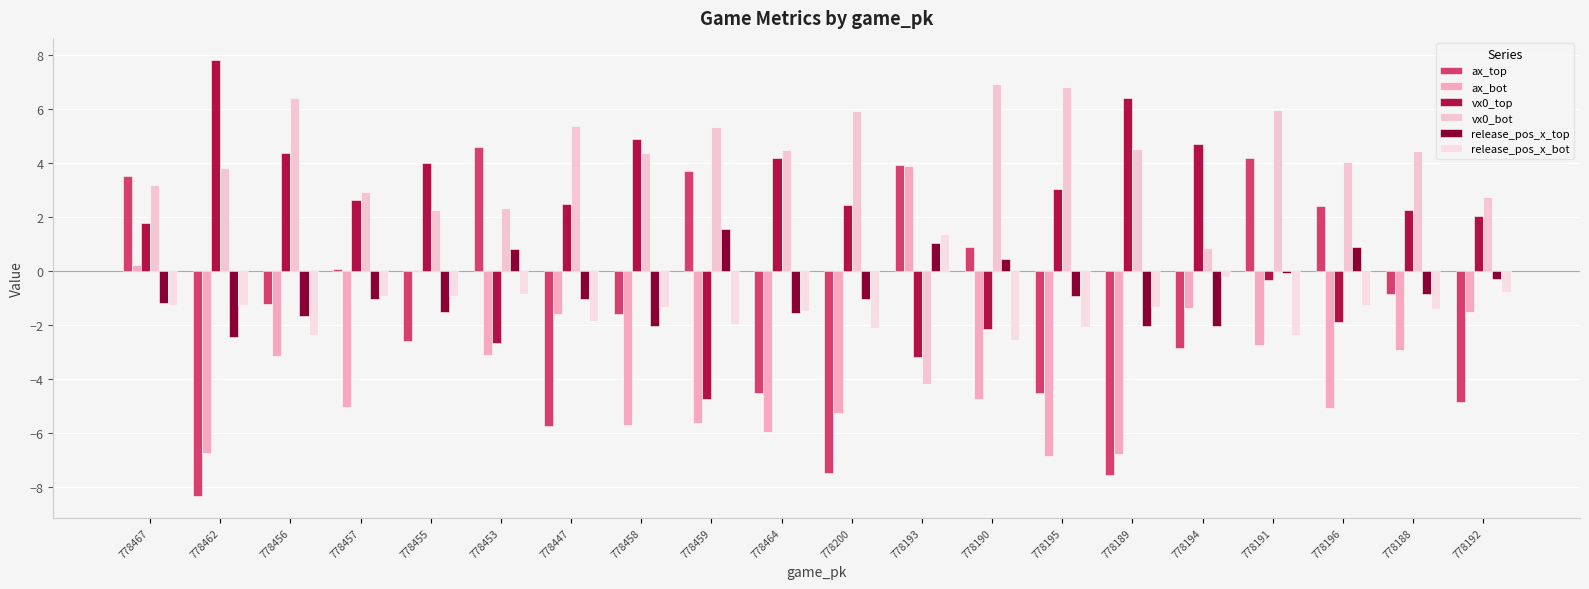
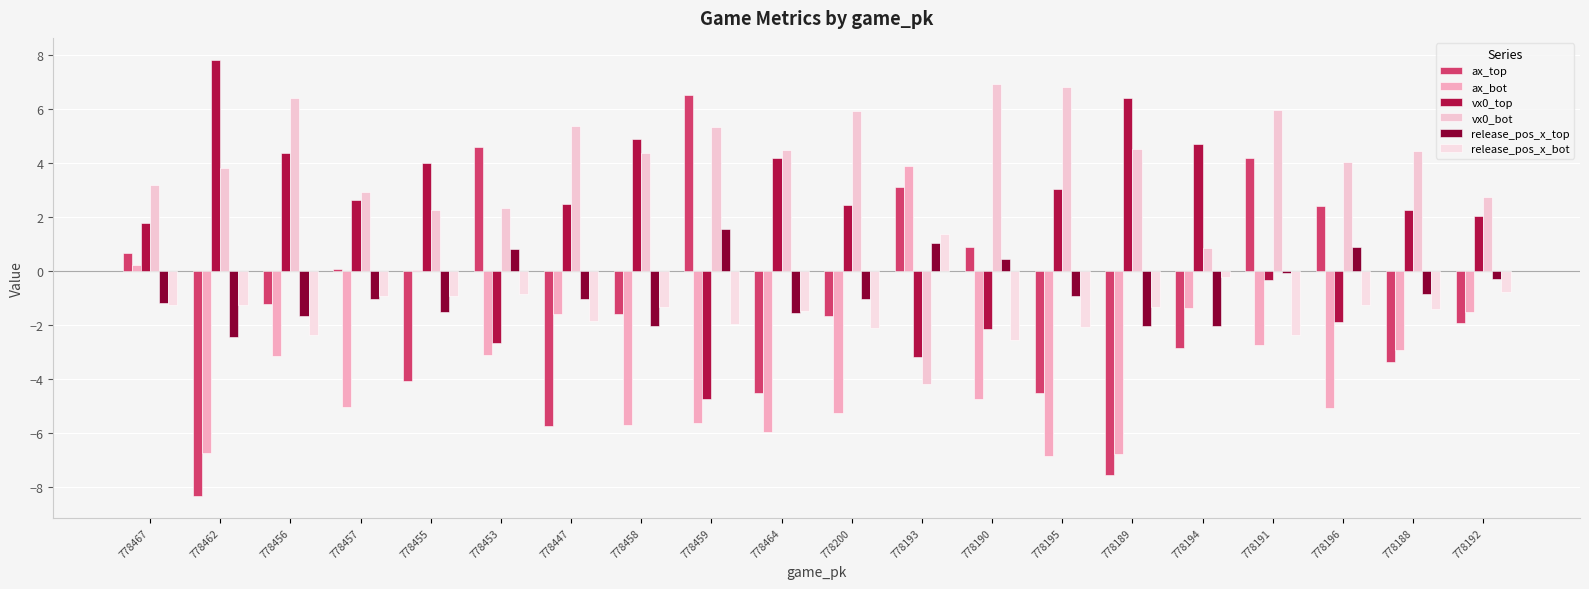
  {
    "ax_top": {
-     "778467": 3.5,
+     "778467": 0.7,
      "778462": -8.3,
      "778456": -1.2,
-     "778455": -2.6,
+     "778455": -4.1,
      "778453": 4.6,
      "778447": -5.7,
      "778458": -1.6,
-     "778459": 3.7,
+     "778459": 6.5,
      "778464": -4.5,
-     "778200": -7.5,
-     "778193": 3.9,
+     "778200": -1.6,
+     "778193": 3.1,
      "778190": 0.9,
      "778195": -4.5,
      "778189": -7.5,
      "778194": -2.9,
      "778191": 4.2,
      "778196": 2.4,
-     "778188": -0.9,
-     "778192": -4.8
+     "778188": -3.4,
+     "778192": -1.9
    }
  }
